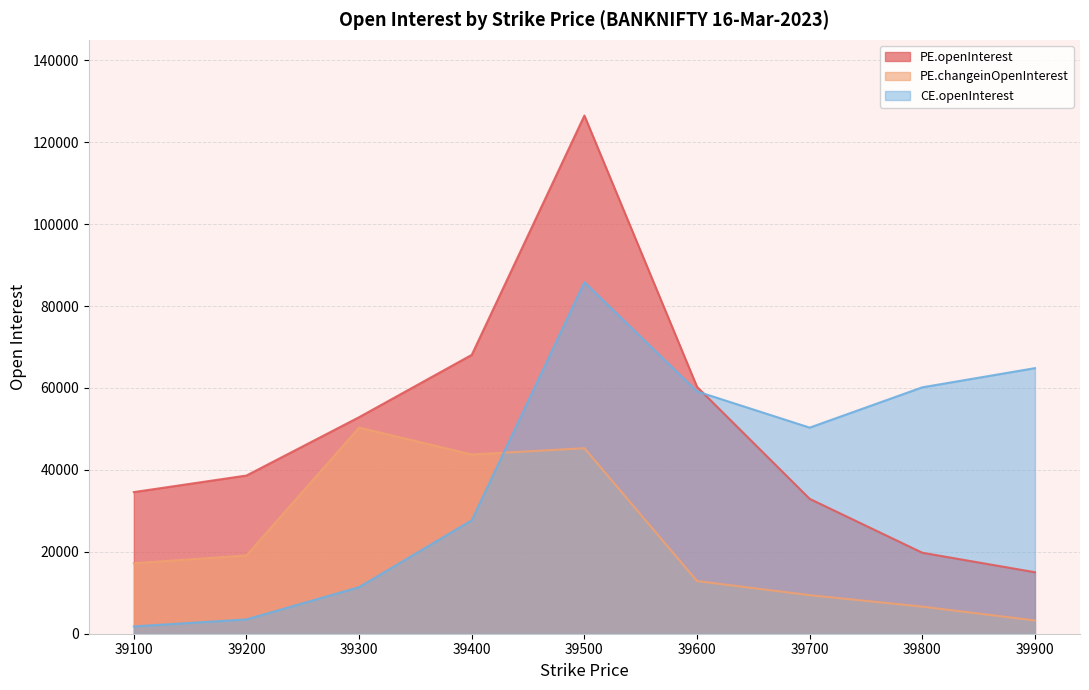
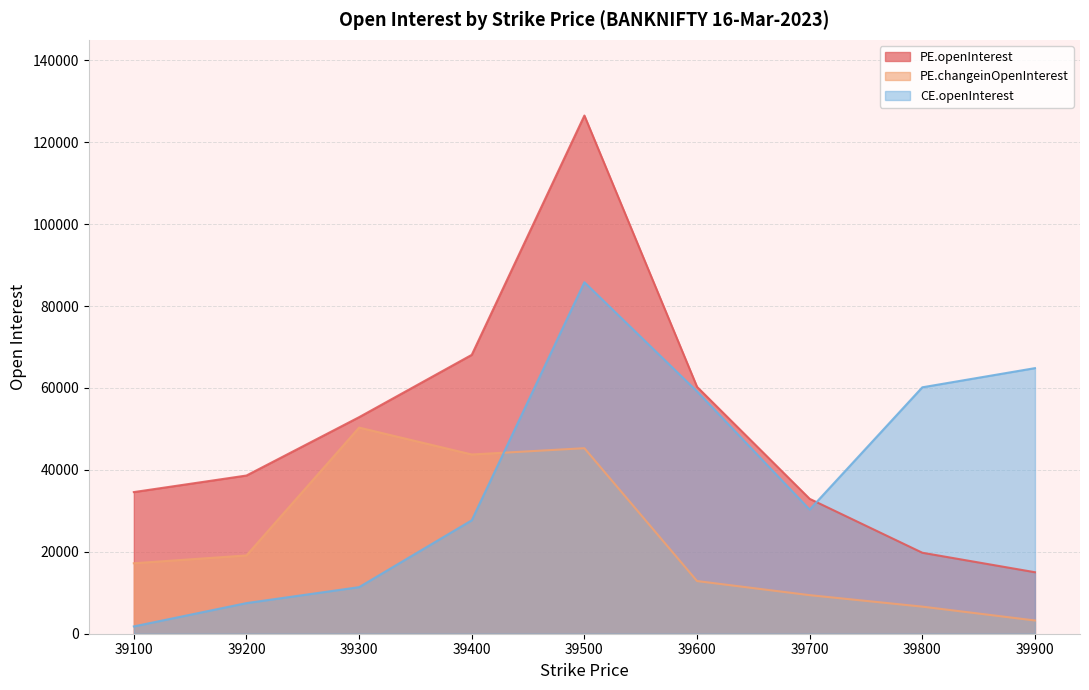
  {
    "PE.openInterest": {
      "39100": 35000,
      "39200": 39000,
      "39300": 53000,
      "39400": 68000,
      "39500": 127000,
      "39600": 60000,
      "39700": 33000,
      "39800": 20000,
      "39900": 15000
    },
    "PE.changeinOpenInterest": {
      "39100": 17000,
      "39200": 19000,
      "39300": 50000,
      "39400": 44000,
      "39500": 45000,
      "39600": 13000,
      "39700": 9000,
      "39800": 7000,
      "39900": 3000
    },
    "CE.openInterest": {
      "39100": 2000,
-     "39200": 3000,
+     "39200": 7000,
      "39300": 11000,
      "39400": 28000,
      "39500": 86000,
      "39600": 59000,
-     "39700": 50000,
+     "39700": 30000,
      "39800": 60000,
      "39900": 65000
    }
  }
